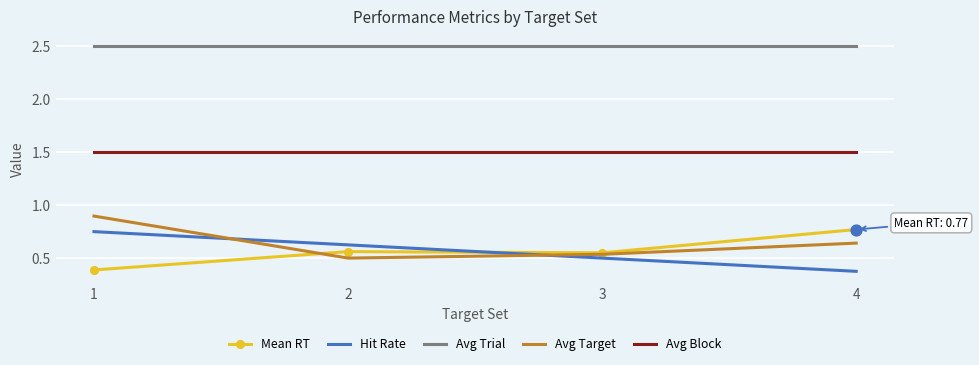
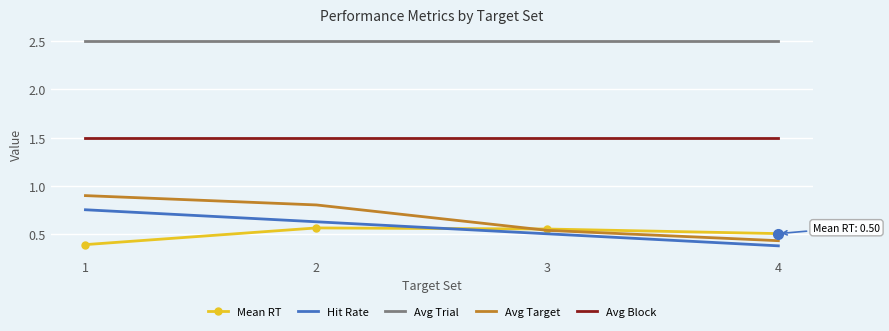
  {
    "Mean RT": {
-     "4": 0.77
+     "4": 0.50
    },
    "Avg Trial": {
      "1": 2.5,
      "2": 2.5,
      "3": 2.5,
      "4": 2.5
    },
    "Avg Target": {
      "1": 0.9,
-     "2": 0.5,
-     "4": 0.6
+     "2": 0.8,
+     "4": 0.4
    },
    "Avg Block": {
      "1": 1.5,
      "2": 1.5,
      "3": 1.5,
      "4": 1.5
    }
  }
